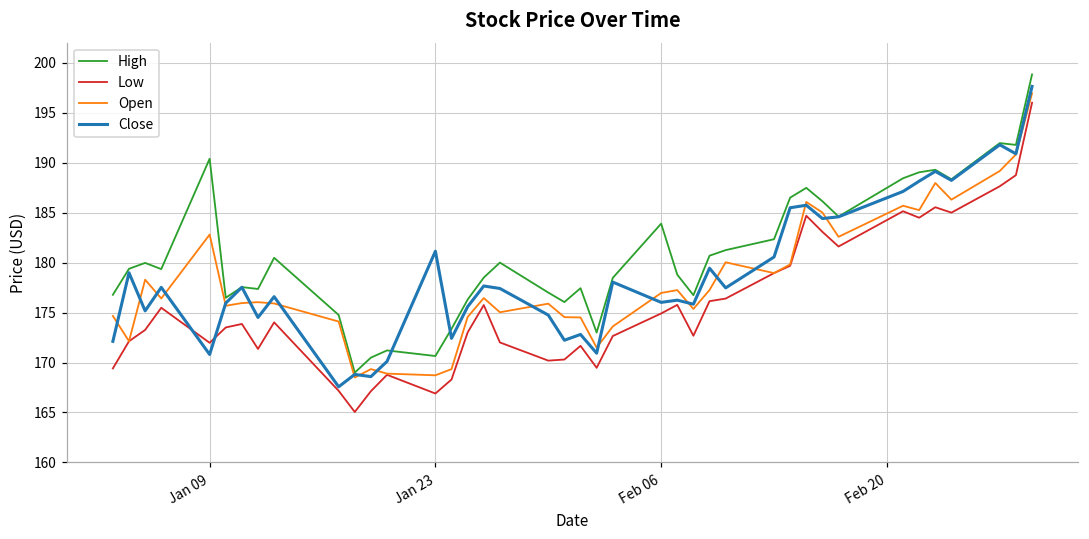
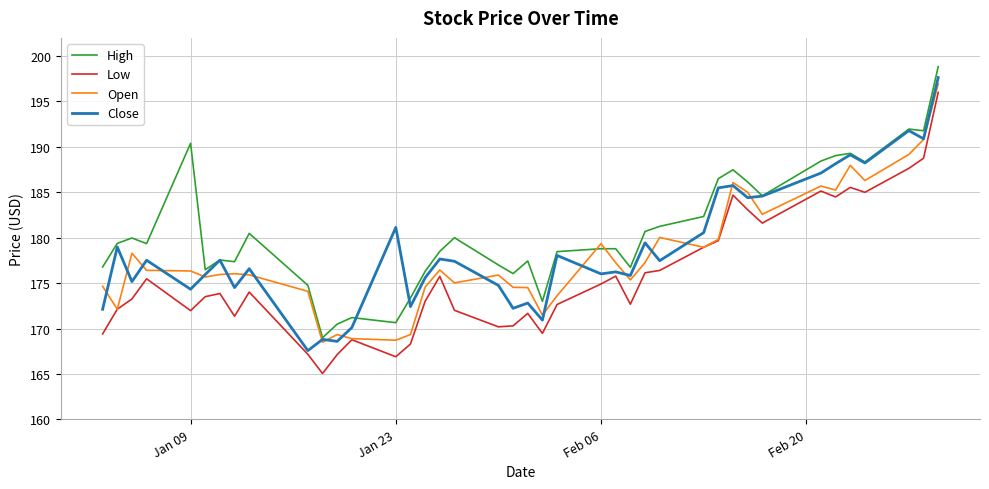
  {
    "High": {
      "Jan 09": 190,
      "Jan 23": 171,
-     "Feb 06": 184
+     "Feb 06": 179
    },
    "Low": {
      "Jan 09": 172,
      "Jan 23": 167,
      "Feb 06": 175
    },
    "Open": {
-     "Jan 09": 183,
+     "Jan 09": 176,
      "Jan 23": 169,
-     "Feb 06": 177
+     "Feb 06": 179
    },
    "Close": {
-     "Jan 09": 171,
+     "Jan 09": 174,
      "Jan 23": 181,
      "Feb 06": 176
    }
  }
